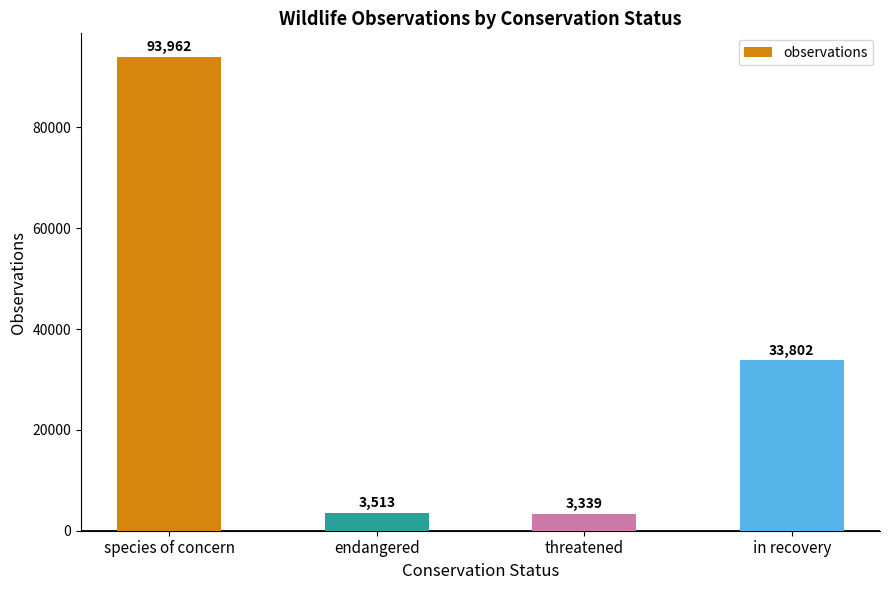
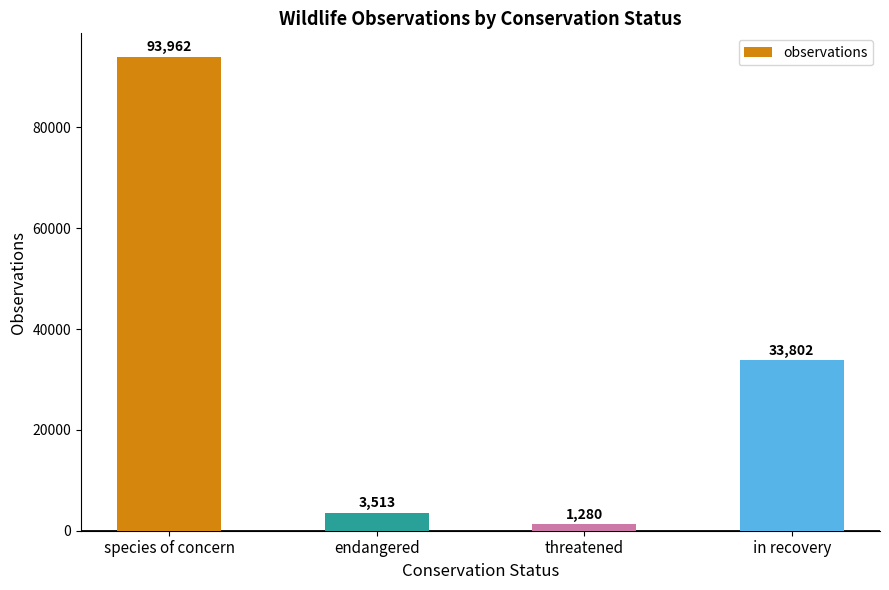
  {
    "species of concern": "93,962",
    "endangered": "3,513",
-   "threatened": "3,339",
+   "threatened": "1,280",
    "in recovery": "33,802"
  }
